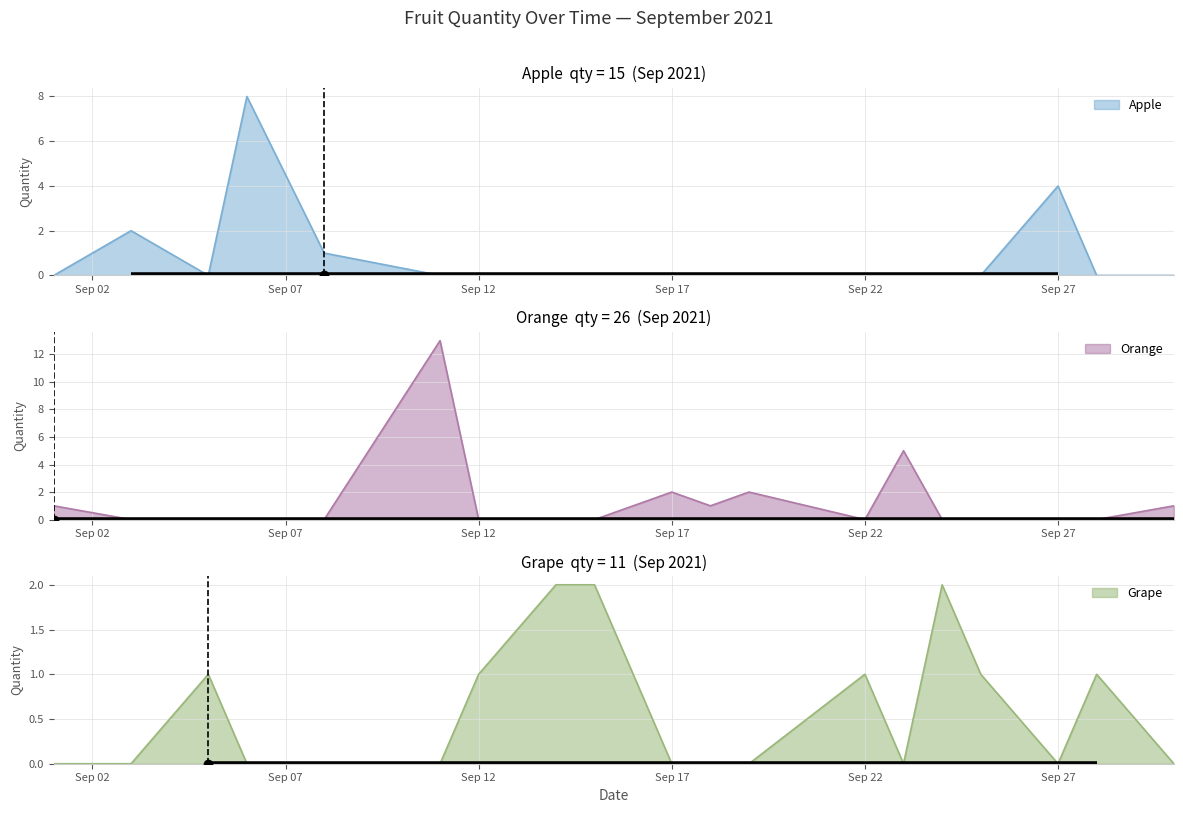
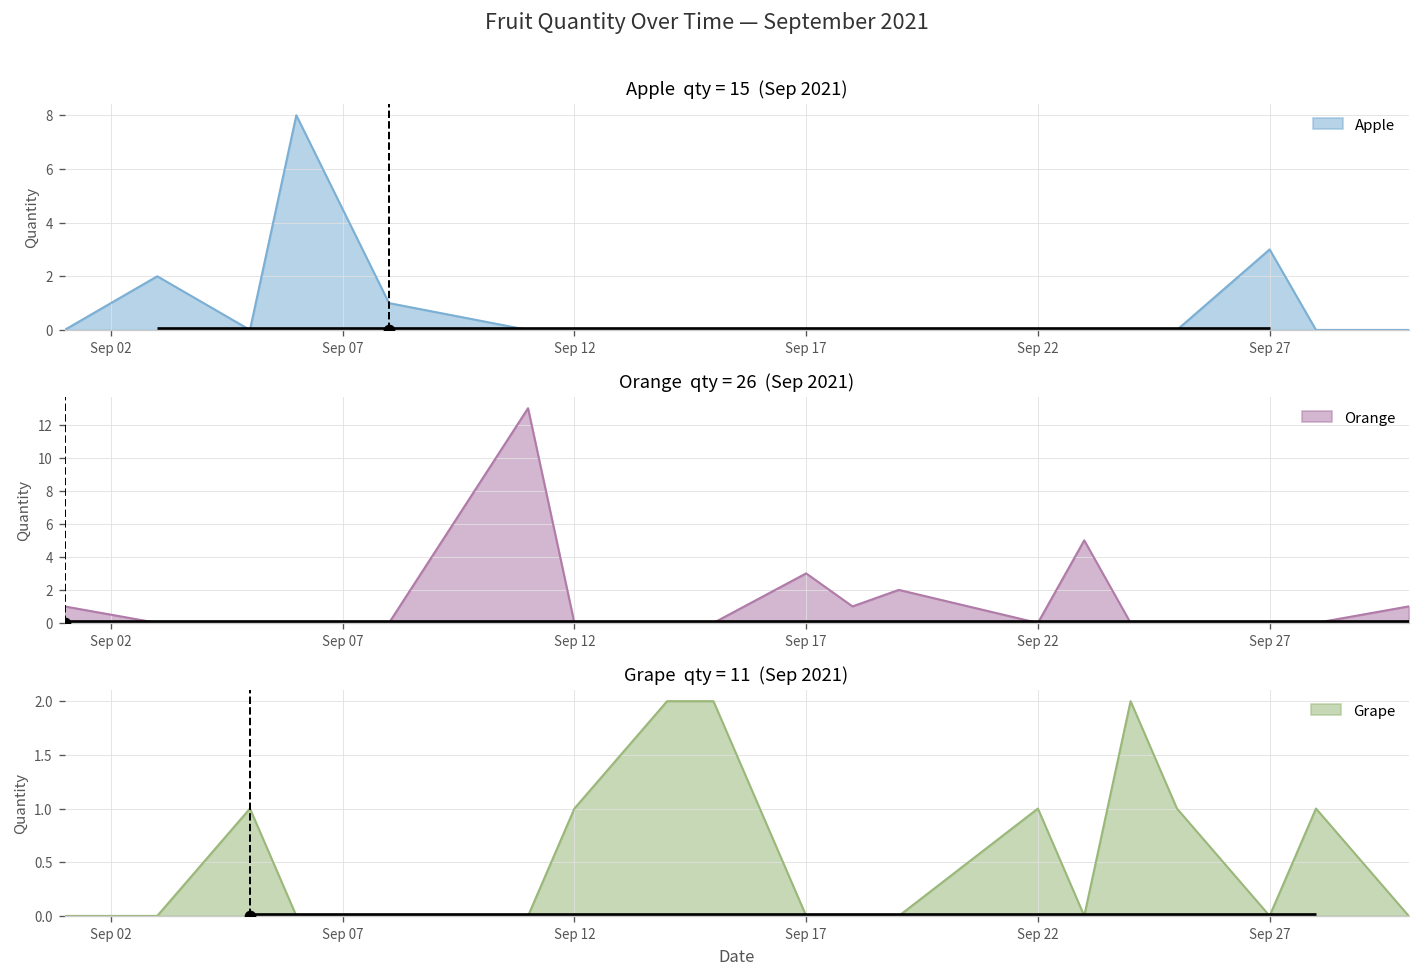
  {
    "Apple qty = 15 (Sep 2021)": {
      "Apple": {
        "Sep 12": 0,
        "Sep 17": 0,
        "Sep 22": 0,
-       "Sep 27": 4
+       "Sep 27": 3
      }
    },
    "Orange qty = 26 (Sep 2021)": {
      "Orange": {
        "Sep 12": 0,
-       "Sep 17": 2,
+       "Sep 17": 3,
        "Sep 22": 0,
        "Sep 27": 0
      }
    },
    "Grape qty = 11 (Sep 2021)": {
      "Grape": {
        "Sep 12": 1.0,
        "Sep 17": 0.0,
        "Sep 22": 1.0,
        "Sep 27": 0.0
      }
    }
  }
